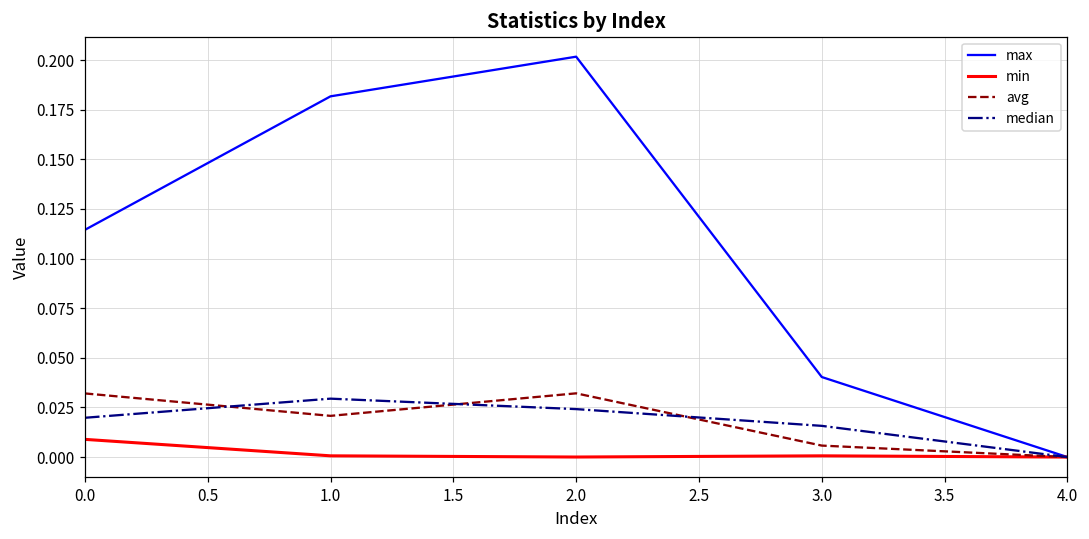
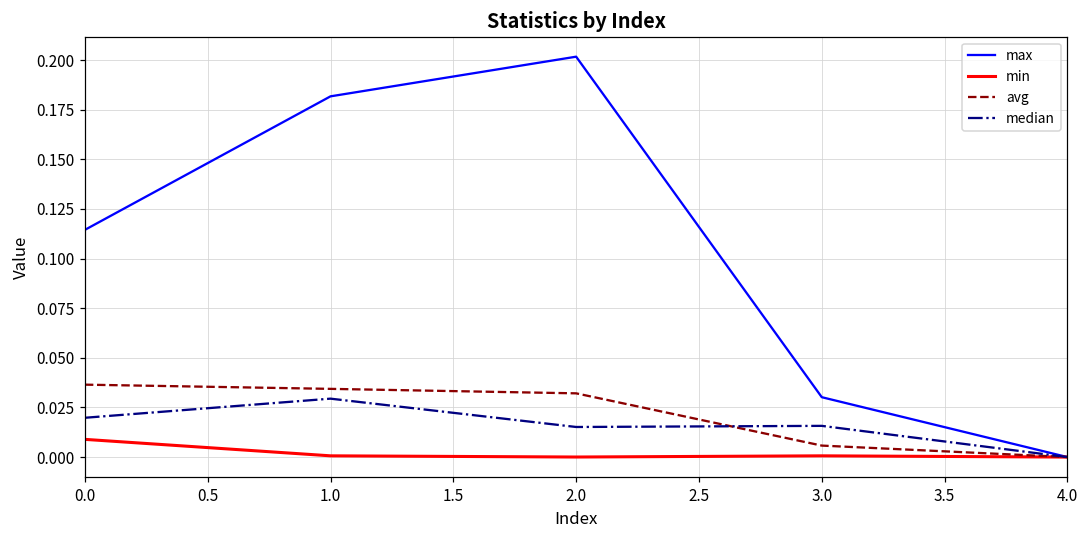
  {
    "max": {
      "0.0": 0.114,
      "1.0": 0.182,
      "2.0": 0.202,
-     "3.0": 0.040
+     "3.0": 0.030
    },
    "min": {
      "0.0": 0.009,
      "1.0": 0.001,
      "2.0": 0.000,
      "3.0": 0.001
    },
    "avg": {
-     "0.0": 0.032,
-     "1.0": 0.021,
+     "0.0": 0.036,
+     "1.0": 0.034,
      "2.0": 0.032,
      "3.0": 0.006
    },
    "median": {
      "0.0": 0.020,
      "1.0": 0.029,
-     "2.0": 0.024,
+     "2.0": 0.015,
      "3.0": 0.016
    }
  }
